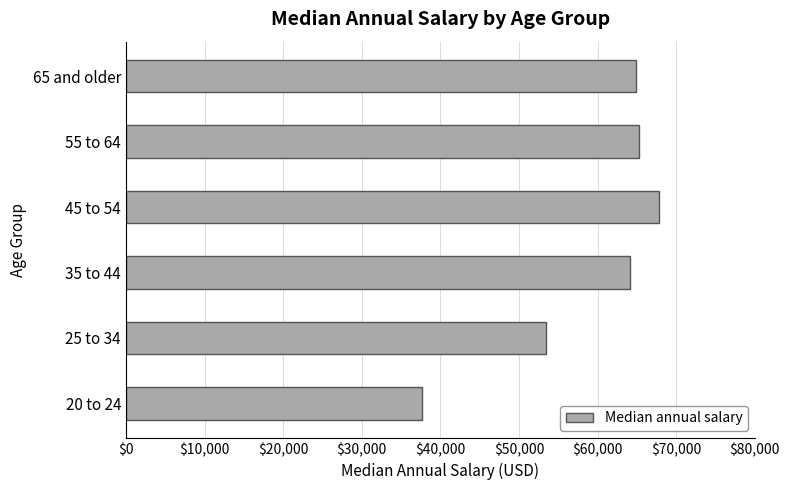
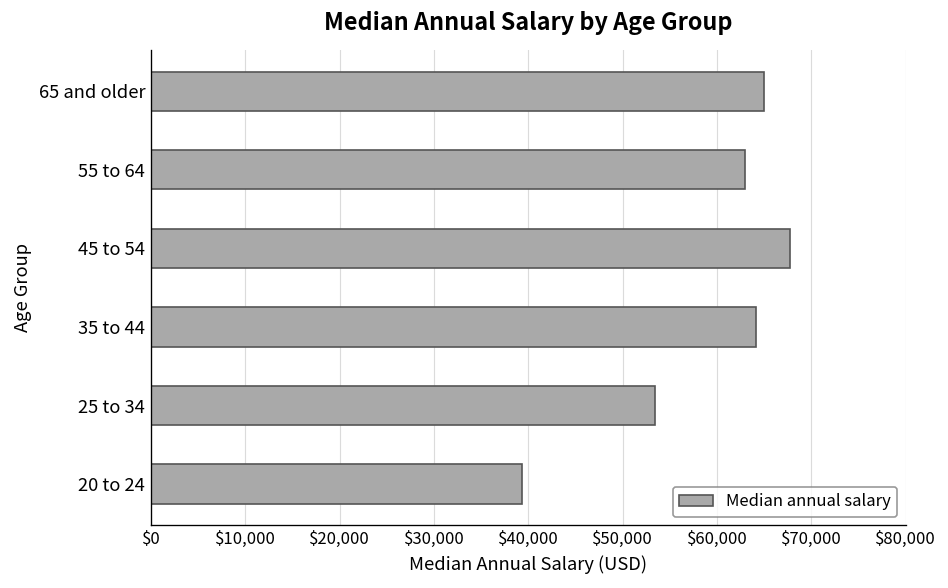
  {
    "65 and older": "$65,000",
-   "55 to 64": "$65,000",
+   "55 to 64": "$63,000",
    "45 to 54": "$68,000",
    "35 to 44": "$64,000",
    "25 to 34": "$53,000",
-   "20 to 24": "$38,000"
+   "20 to 24": "$39,000"
  }
